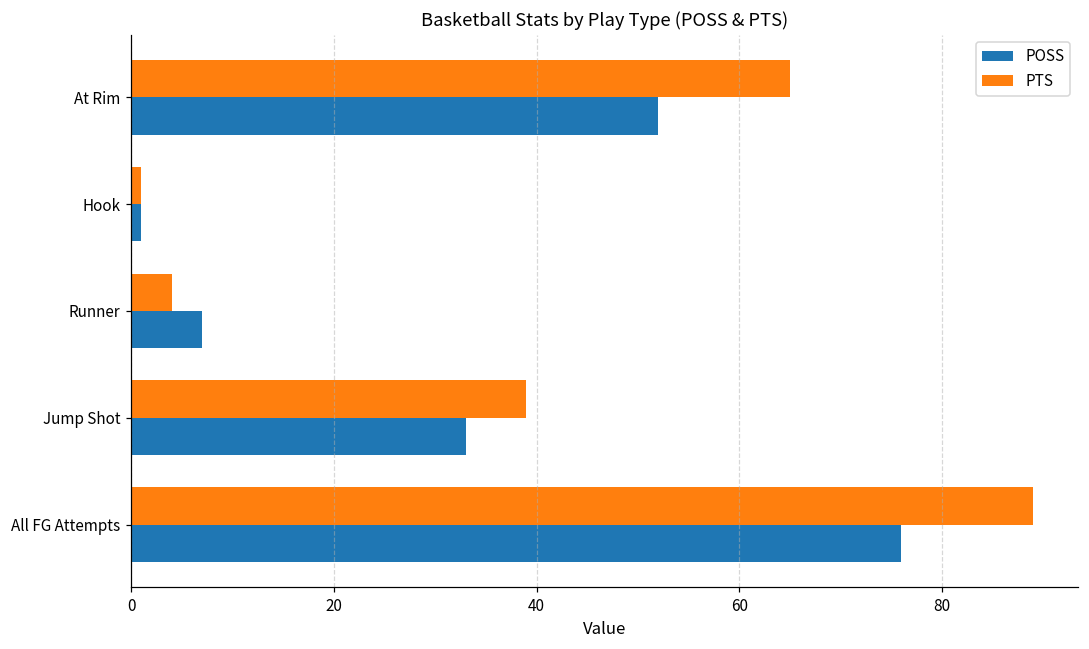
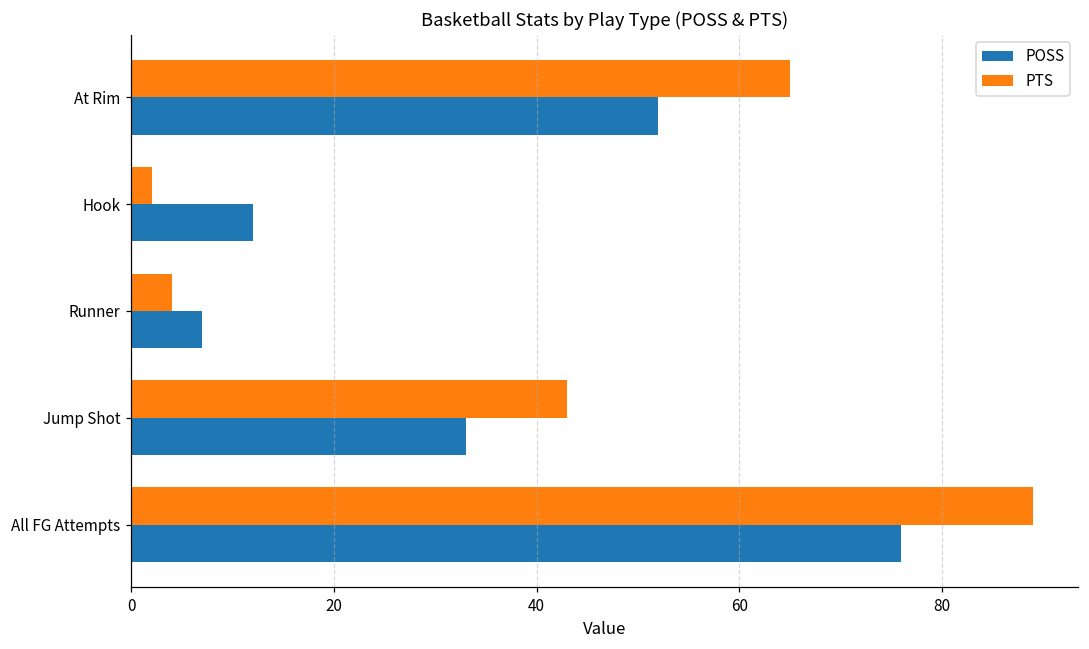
  {
    "POSS": {
      "At Rim": 52,
-     "Hook": 1,
+     "Hook": 12,
      "Runner": 7,
      "Jump Shot": 33,
      "All FG Attempts": 76
    },
    "PTS": {
      "At Rim": 65,
-     "Hook": 1,
+     "Hook": 2,
      "Runner": 4,
-     "Jump Shot": 39,
+     "Jump Shot": 43,
      "All FG Attempts": 89
    }
  }
